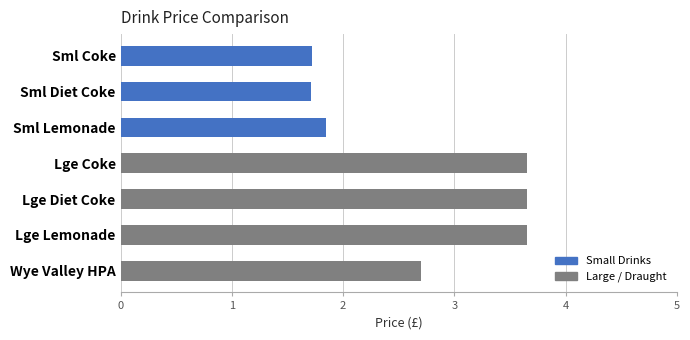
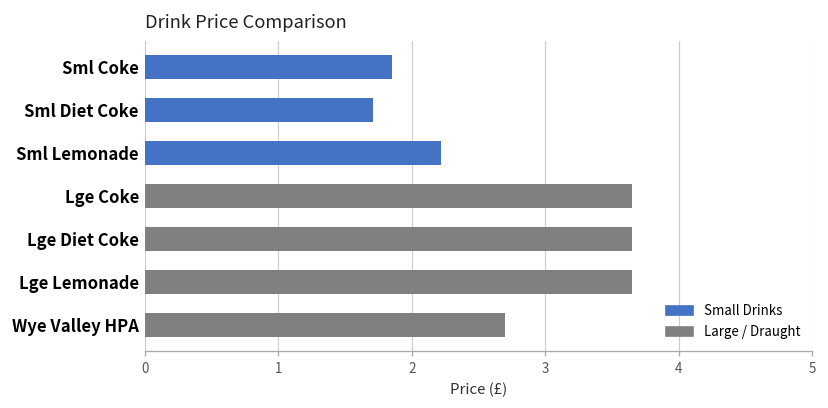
  {
-   "Sml Coke": 1.72,
+   "Sml Coke": 1.85,
    "Sml Diet Coke": 1.71,
-   "Sml Lemonade": 1.85,
+   "Sml Lemonade": 2.22,
    "Lge Coke": 3.65,
    "Lge Diet Coke": 3.65,
    "Lge Lemonade": 3.65,
    "Wye Valley HPA": 2.70
  }
